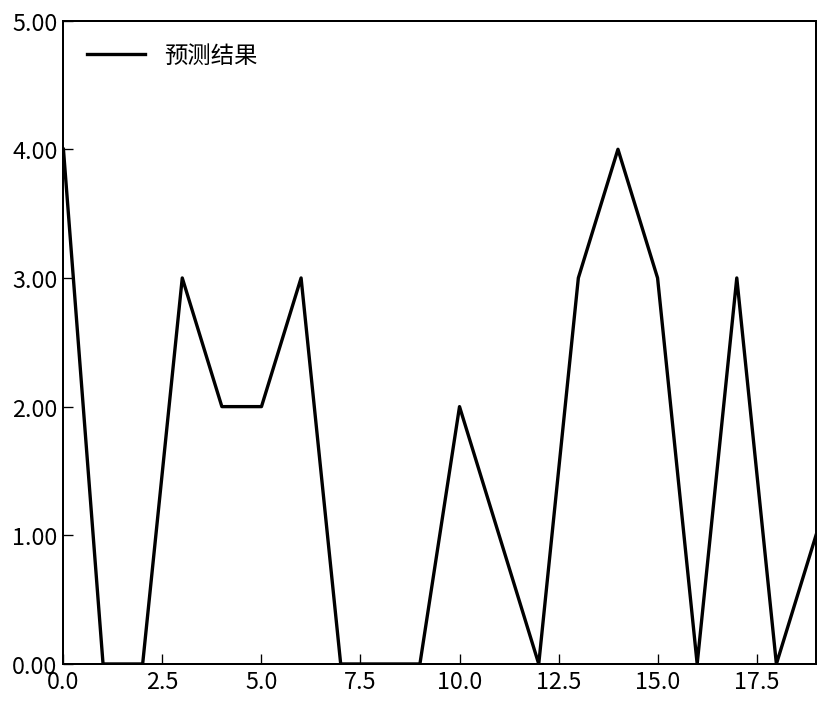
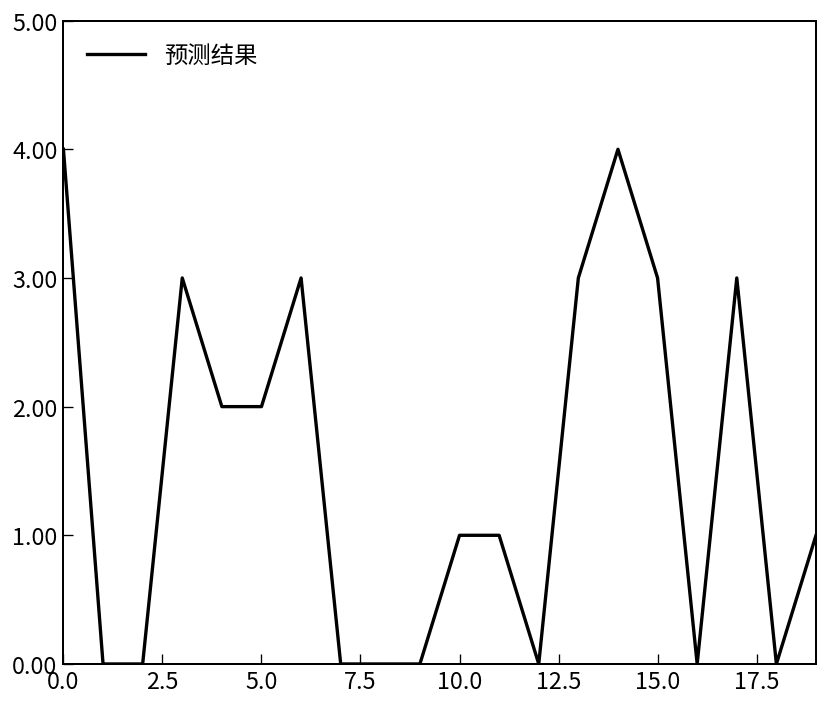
  {
    "0.0": 4,
    "5.0": 2,
-   "10.0": 2,
+   "10.0": 1,
    "15.0": 3
  }
